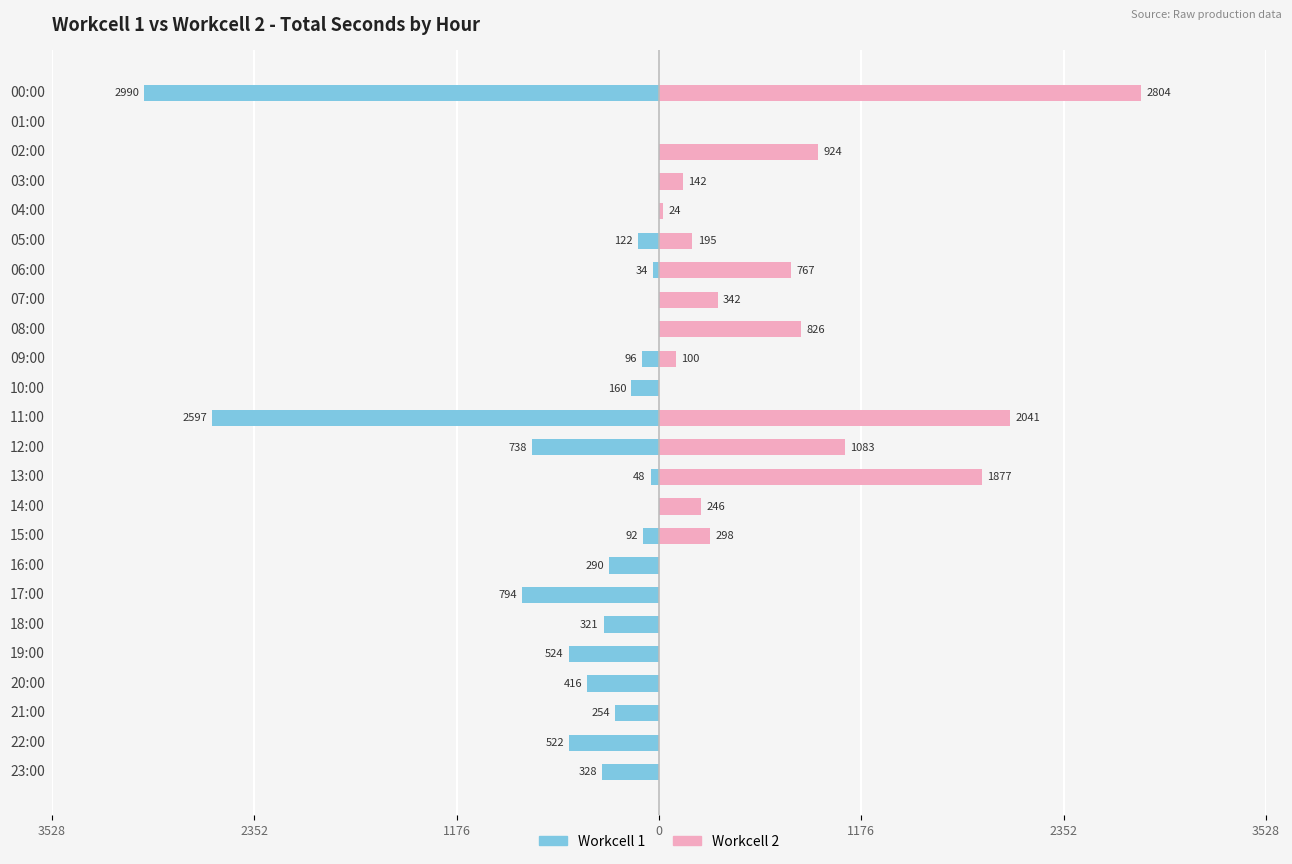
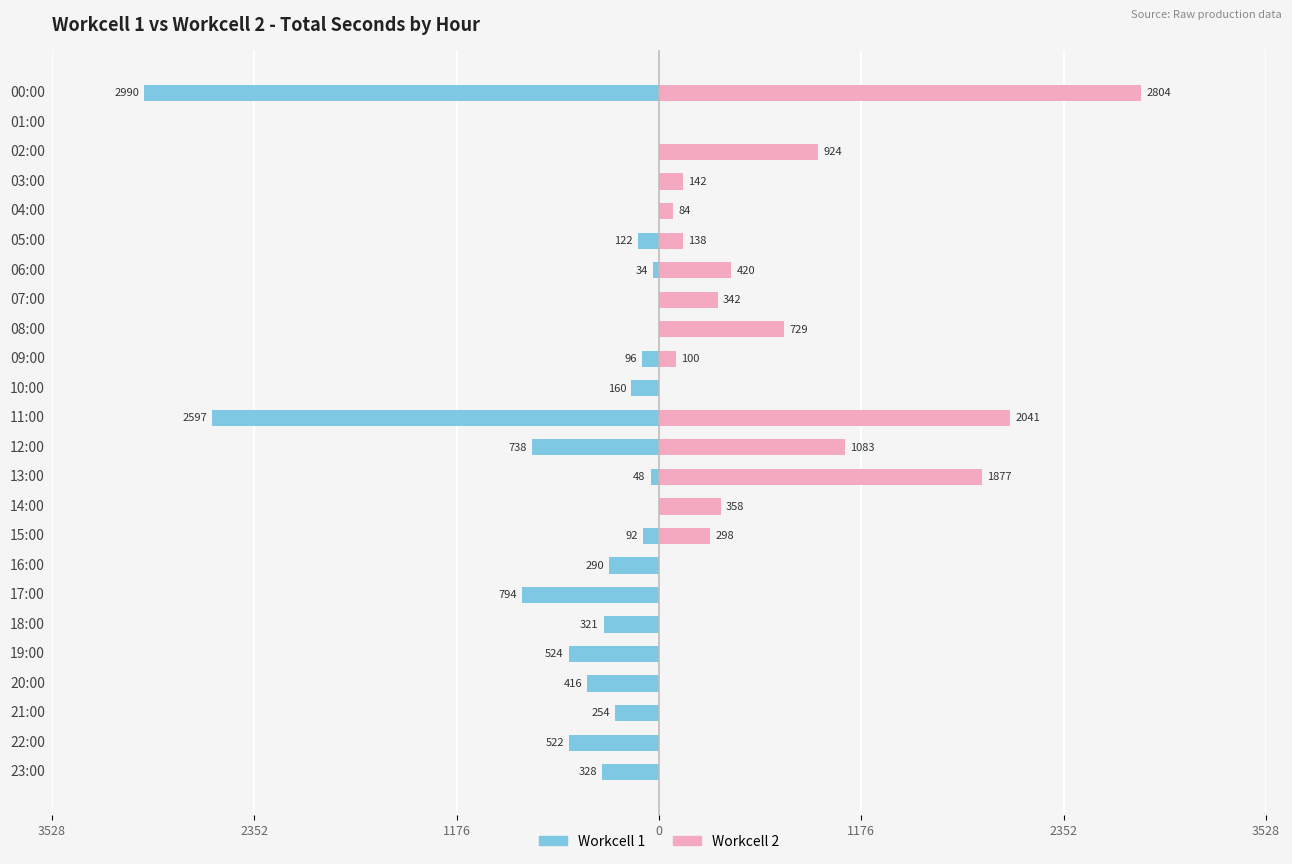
  {
    "Workcell 2": {
      "00:00": 2804,
      "02:00": 924,
      "03:00": 142,
-     "04:00": 24,
-     "05:00": 195,
-     "06:00": 767,
+     "04:00": 84,
+     "05:00": 138,
+     "06:00": 420,
      "07:00": 342,
-     "08:00": 826,
+     "08:00": 729,
      "09:00": 100,
      "11:00": 2041,
      "12:00": 1083,
      "13:00": 1877,
-     "14:00": 246,
+     "14:00": 358,
      "15:00": 298
    }
  }
